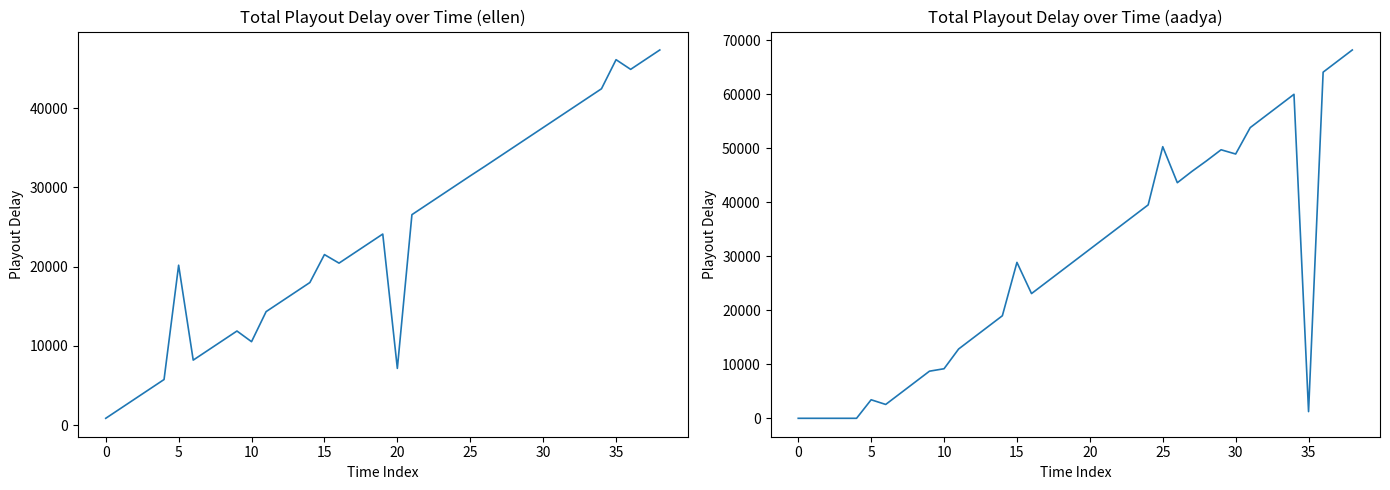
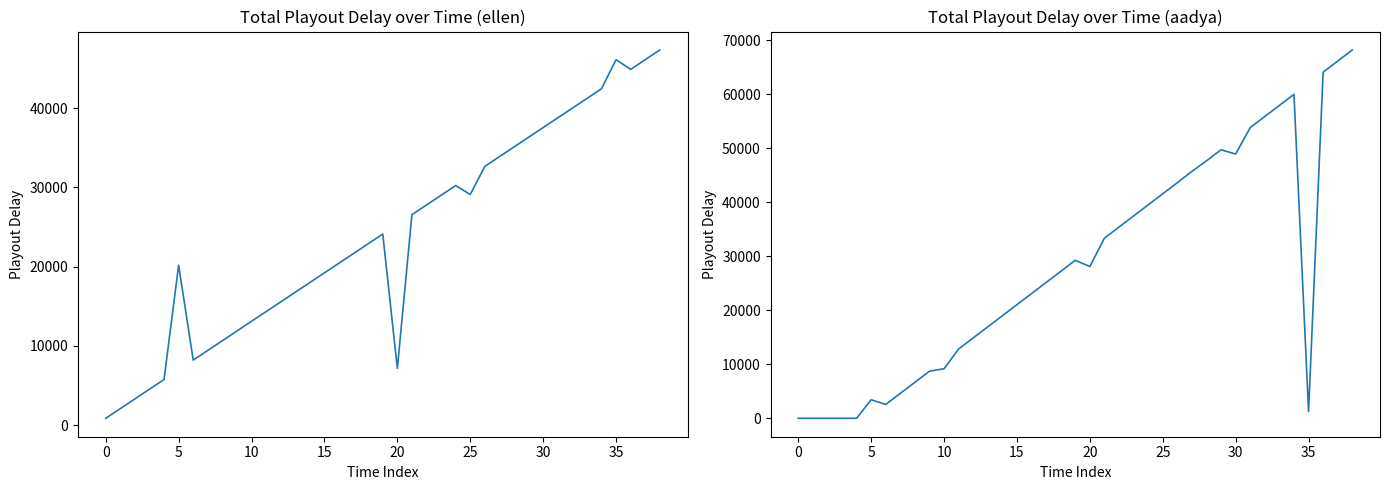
  {
    "Total Playout Delay over Time (ellen)": {
      "0": 1000,
      "5": 20000,
-     "10": 11000,
-     "15": 22000,
+     "10": 13000,
+     "15": 19000,
      "20": 7000,
-     "25": 31000,
+     "25": 29000,
      "30": 38000,
      "35": 46000
    },
    "Total Playout Delay over Time (aadya)": {
      "0": 0,
      "5": 3000,
      "10": 9000,
-     "15": 29000,
-     "20": 31000,
-     "25": 50000,
+     "15": 21000,
+     "20": 28000,
+     "25": 42000,
      "30": 49000,
      "35": 1000
    }
  }
